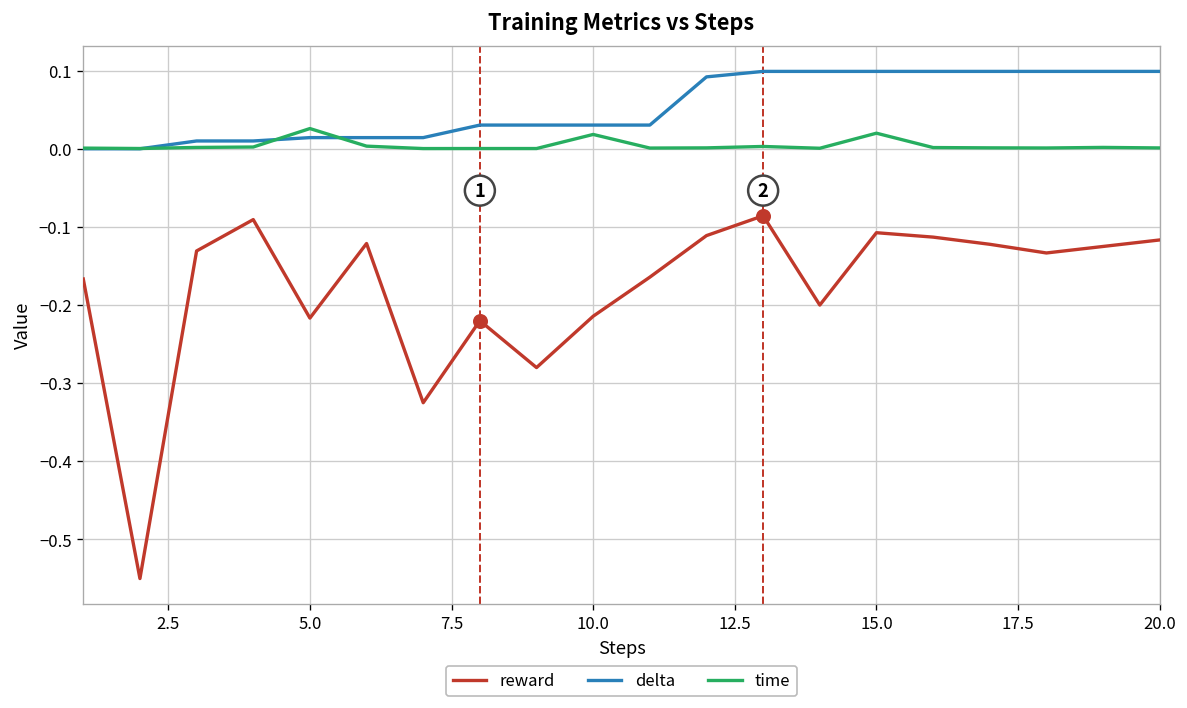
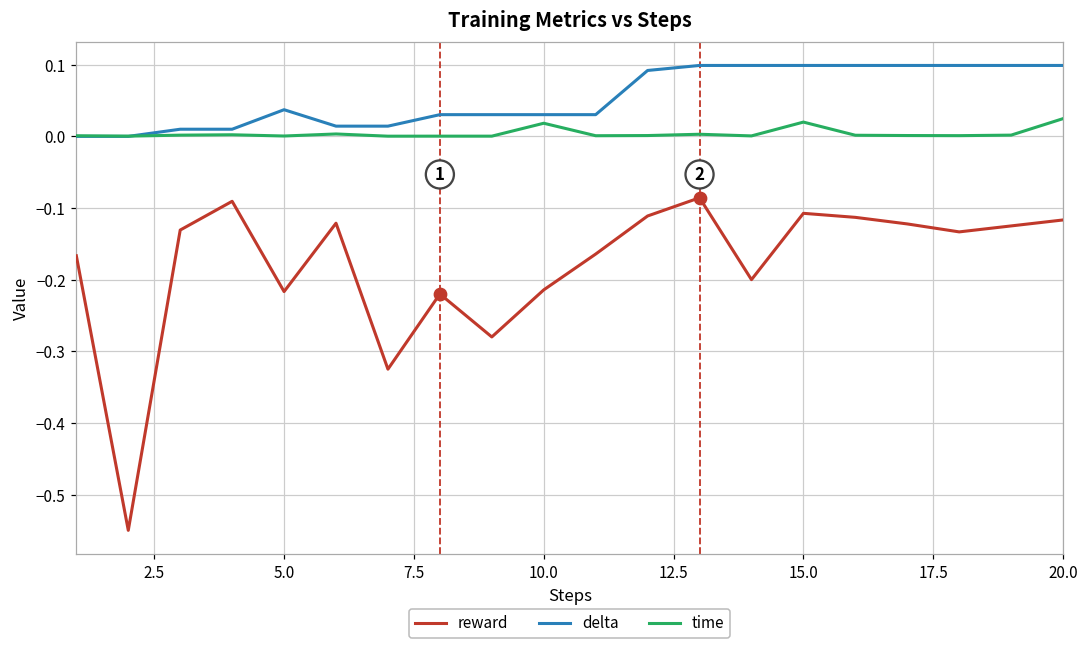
  {
    "delta": {
-     "5.0": 0.01,
+     "5.0": 0.04,
      "10.0": 0.03,
      "15.0": 0.10,
      "20.0": 0.10
    },
    "time": {
-     "5.0": 0.03,
+     "5.0": 0.00,
      "10.0": 0.02,
      "15.0": 0.02,
-     "20.0": 0.00
+     "20.0": 0.02
    }
  }
